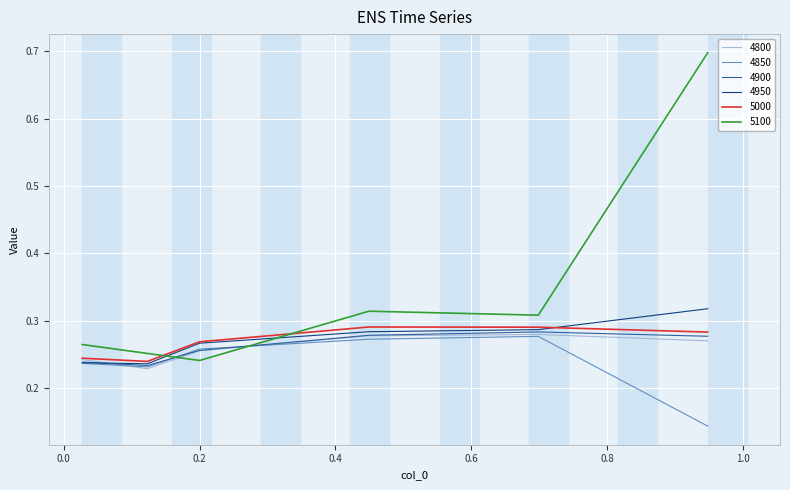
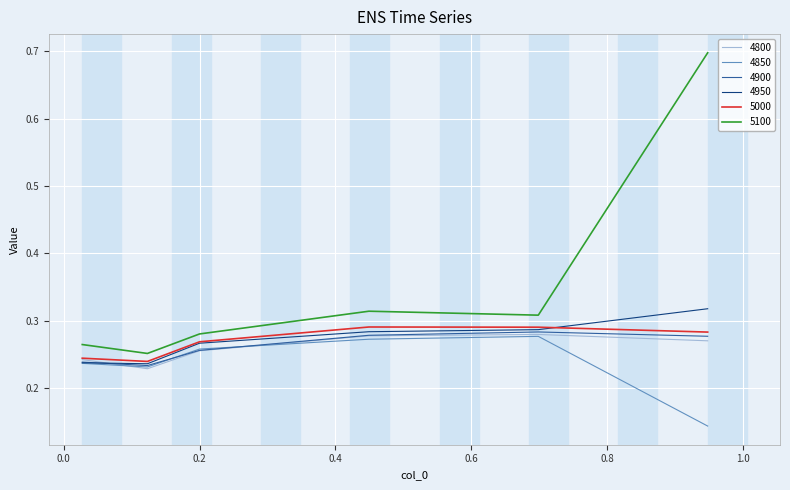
  {
    "5100": {
-     "0.2": 0.24
+     "0.2": 0.28
    }
  }
